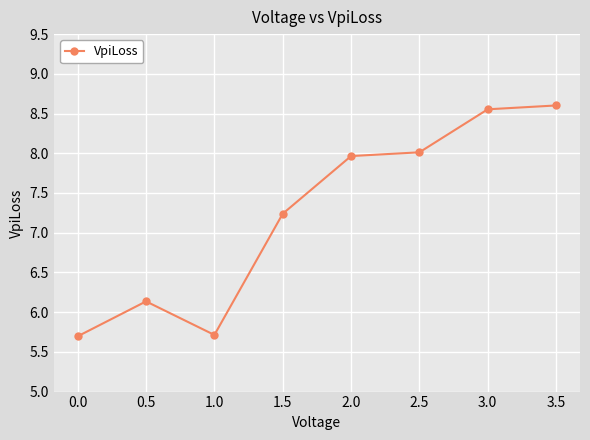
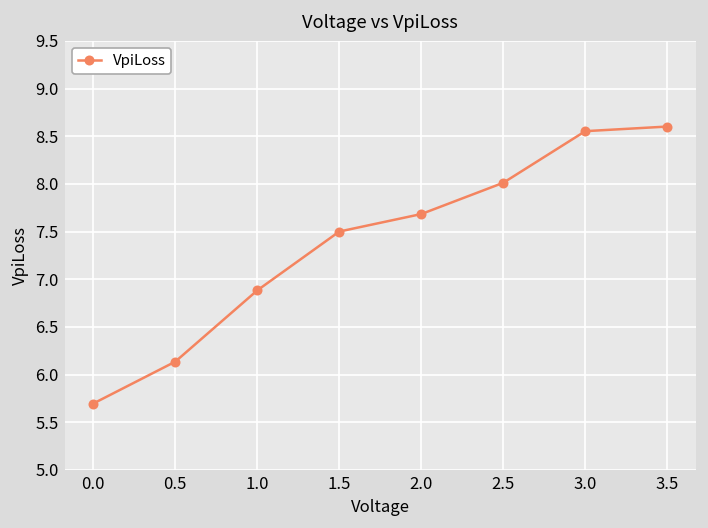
  {
    "0.0": 5.7,
    "0.5": 6.1,
-   "1.0": 5.7,
-   "1.5": 7.2,
-   "2.0": 8.0,
+   "1.0": 6.9,
+   "1.5": 7.5,
+   "2.0": 7.7,
    "2.5": 8.0,
    "3.0": 8.6,
    "3.5": 8.6
  }
